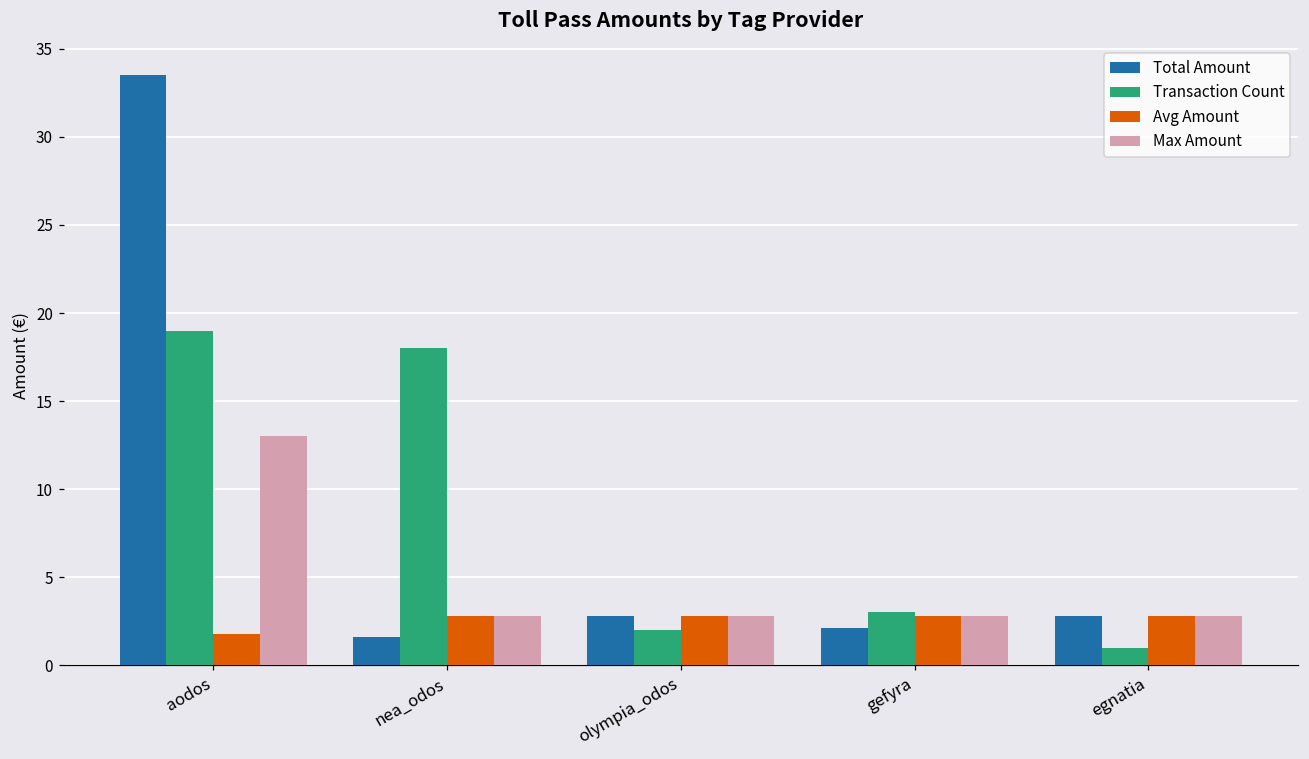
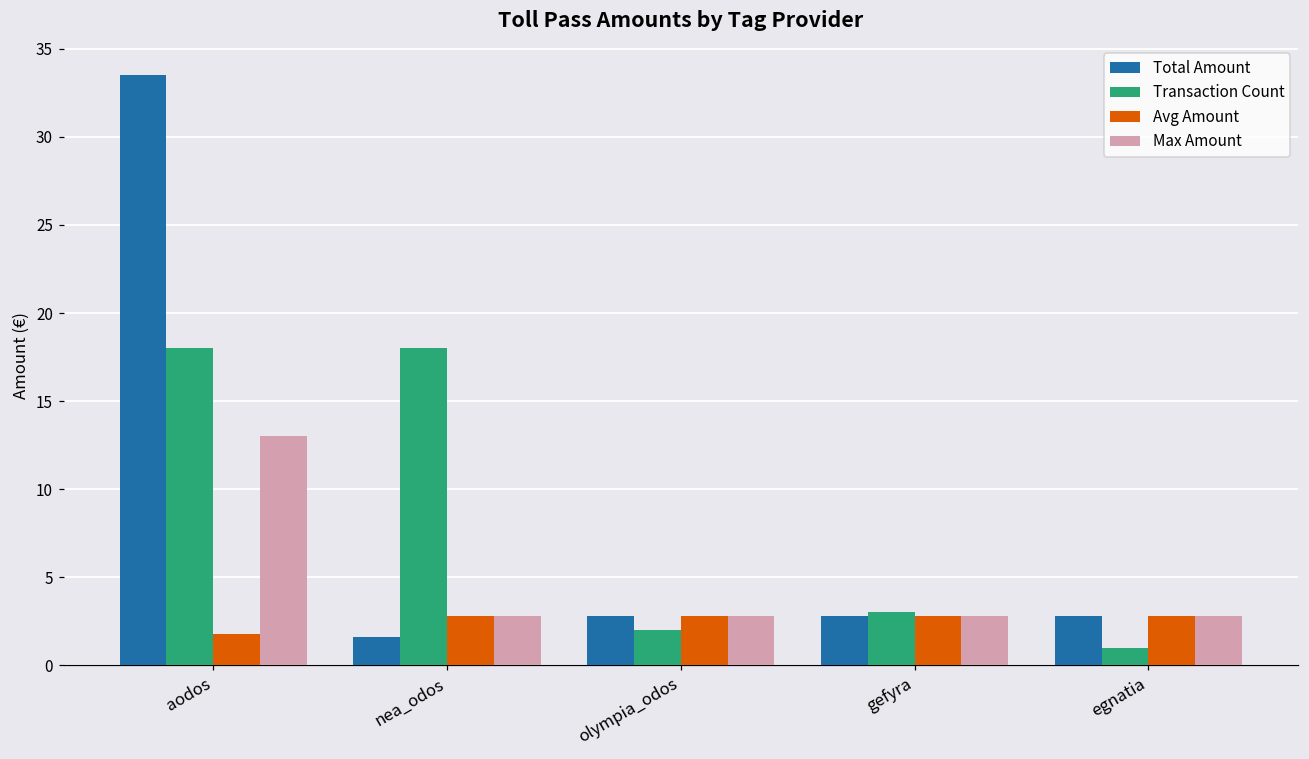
  {
    "Total Amount": {
      "aodos": 33.5,
      "nea_odos": 1.6,
      "olympia_odos": 2.8,
-     "gefyra": 2.1,
+     "gefyra": 2.8,
      "egnatia": 2.8
    },
    "Transaction Count": {
-     "aodos": 19,
+     "aodos": 18,
      "nea_odos": 18,
      "olympia_odos": 2,
      "gefyra": 3,
      "egnatia": 1
    },
    "Avg Amount": {
      "aodos": 1.8,
      "nea_odos": 2.8,
      "olympia_odos": 2.8,
      "gefyra": 2.8,
      "egnatia": 2.8
    },
    "Max Amount": {
      "aodos": 13.0,
      "nea_odos": 2.8,
      "olympia_odos": 2.8,
      "gefyra": 2.8,
      "egnatia": 2.8
    }
  }
